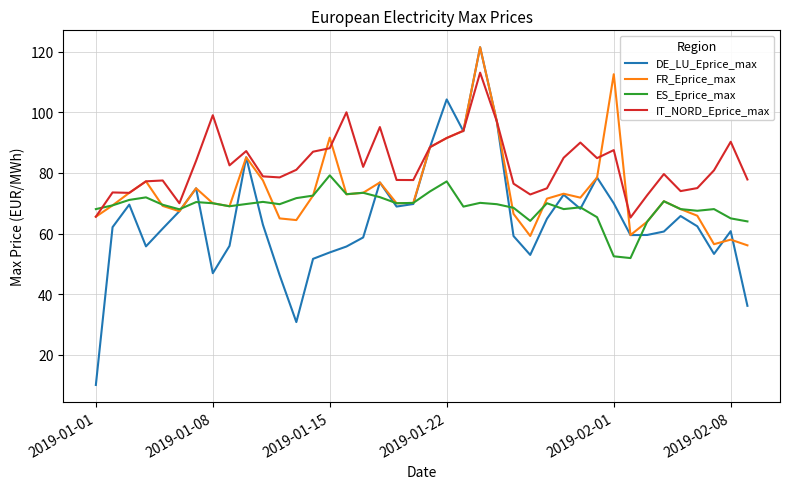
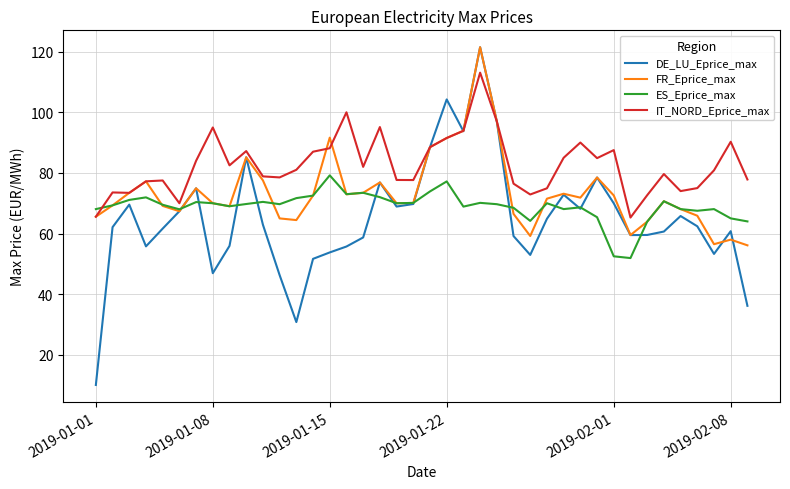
  {
    "DE_LU_Eprice_max": {
      "2019-01-01": 10,
      "2019-01-08": 47,
      "2019-01-15": 54,
      "2019-01-22": 104,
      "2019-02-01": 70,
      "2019-02-08": 61
    },
    "FR_Eprice_max": {
      "2019-01-15": 92,
-     "2019-02-01": 113,
+     "2019-02-01": 73,
      "2019-02-08": 58
    },
    "ES_Eprice_max": {
      "2019-01-01": 68,
      "2019-01-15": 79,
      "2019-01-22": 77,
      "2019-02-01": 53,
      "2019-02-08": 65
    },
    "IT_NORD_Eprice_max": {
-     "2019-01-08": 99,
+     "2019-01-08": 95,
      "2019-01-15": 88,
      "2019-02-01": 88,
      "2019-02-08": 90
    }
  }
